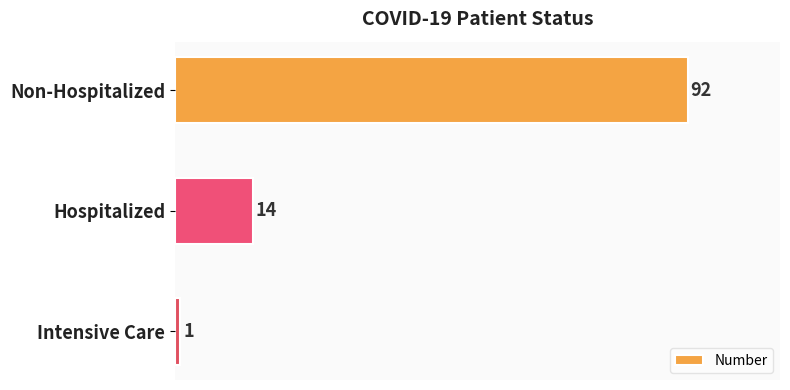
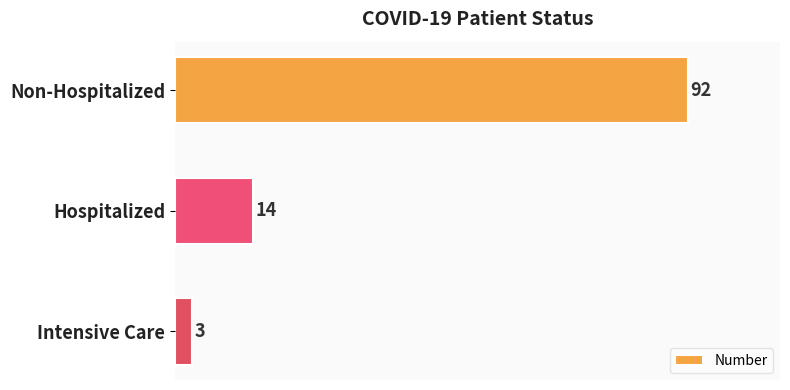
  {
    "Non-Hospitalized": 92,
    "Hospitalized": 14,
-   "Intensive Care": 1
+   "Intensive Care": 3
  }
